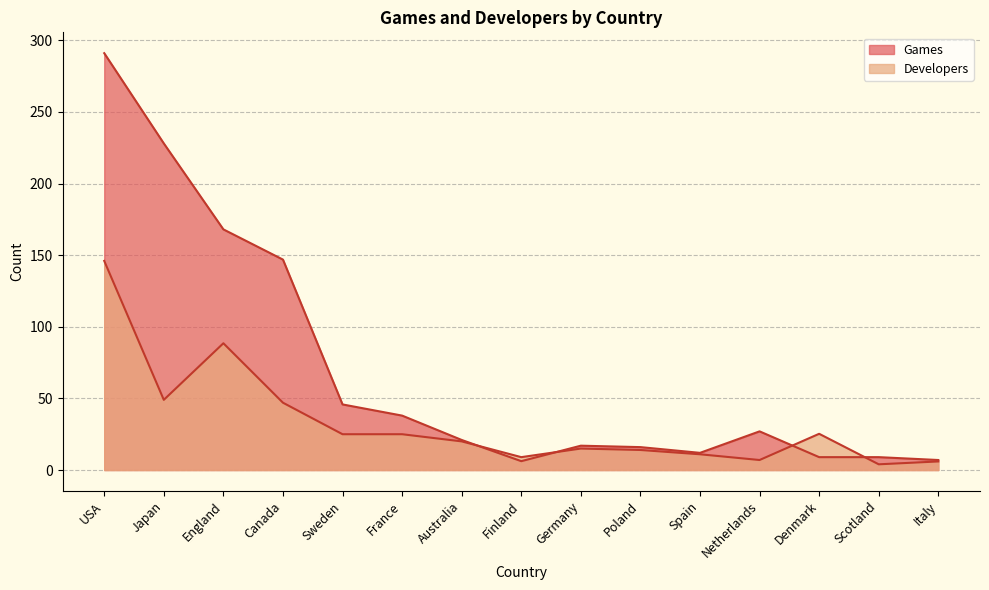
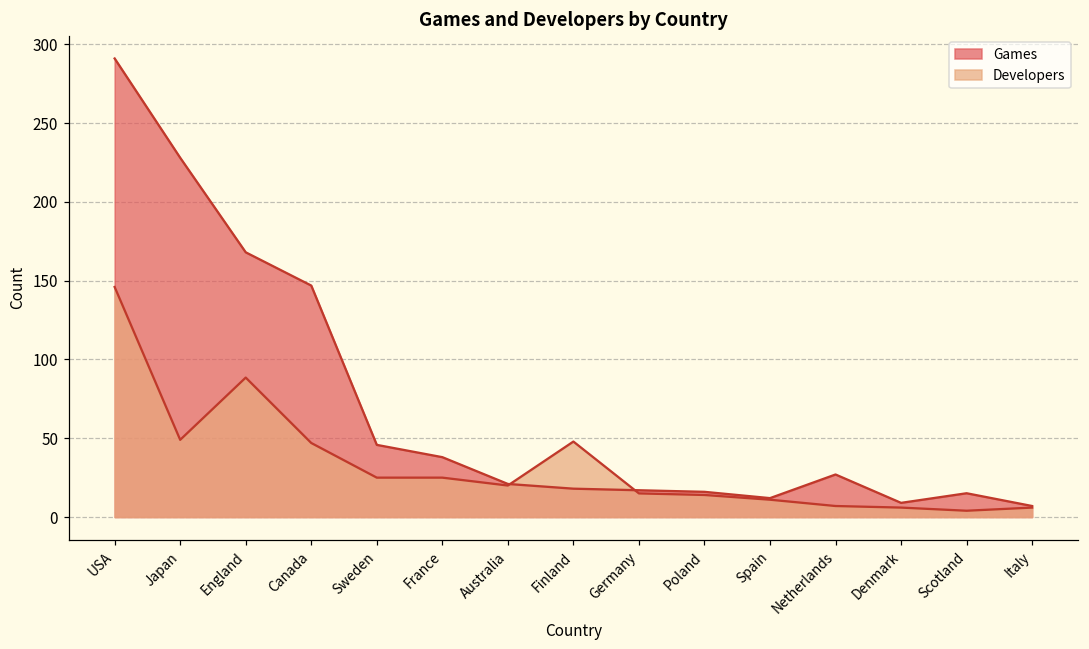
  {
    "Games": {
      "USA": 291,
      "Japan": 228,
      "England": 168,
      "Canada": 147,
      "Sweden": 46,
      "France": 38,
-     "Finland": 6,
+     "Finland": 18,
      "Germany": 17,
      "Poland": 16,
      "Netherlands": 27,
      "Denmark": 9,
-     "Scotland": 9
+     "Scotland": 15
    },
    "Developers": {
      "USA": 146,
      "Japan": 49,
      "England": 89,
      "Canada": 47,
      "Sweden": 25,
      "France": 25,
-     "Finland": 9,
+     "Finland": 48,
      "Germany": 15,
      "Poland": 14,
      "Netherlands": 7,
-     "Denmark": 25,
+     "Denmark": 6,
      "Scotland": 4
    }
  }
